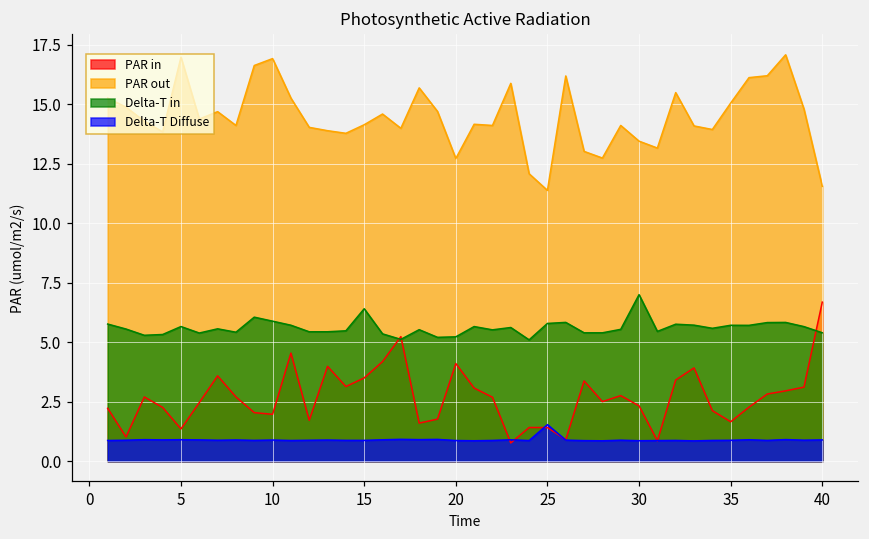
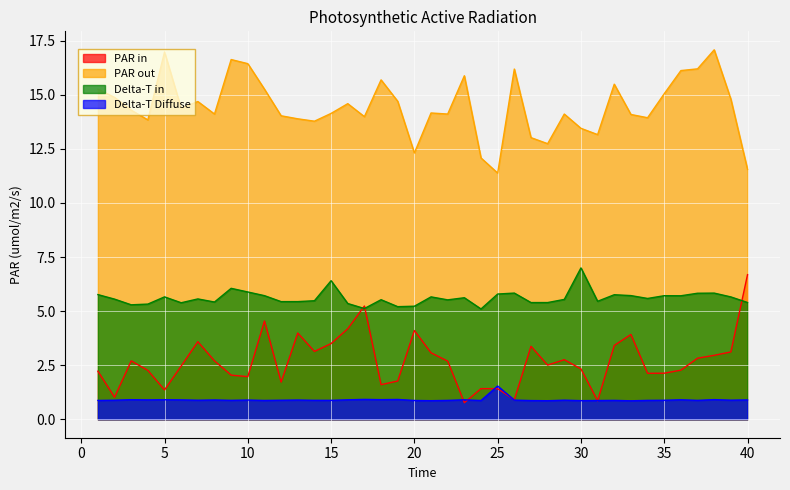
  {
    "PAR in": {
      "5": 1.4,
      "10": 2.0,
      "15": 3.5,
      "20": 4.1,
      "25": 1.4,
      "30": 2.3,
-     "35": 1.7,
+     "35": 2.1,
      "40": 6.7
    },
    "PAR out": {
-     "10": 16.9,
+     "10": 16.4,
      "15": 14.1,
-     "20": 12.7,
+     "20": 12.3,
      "25": 11.4,
      "30": 13.5,
      "35": 15.1,
      "40": 11.6
    },
    "Delta-T in": {
      "5": 5.7,
      "10": 5.9,
      "15": 6.4,
      "20": 5.2,
      "25": 5.8,
      "30": 7.0,
      "35": 5.7,
      "40": 5.4
    },
    "Delta-T Diffuse": {
      "5": 0.9,
      "10": 0.9,
      "15": 0.9,
      "20": 0.9,
      "25": 1.5,
      "30": 0.9,
      "35": 0.9,
      "40": 0.9
    }
  }
